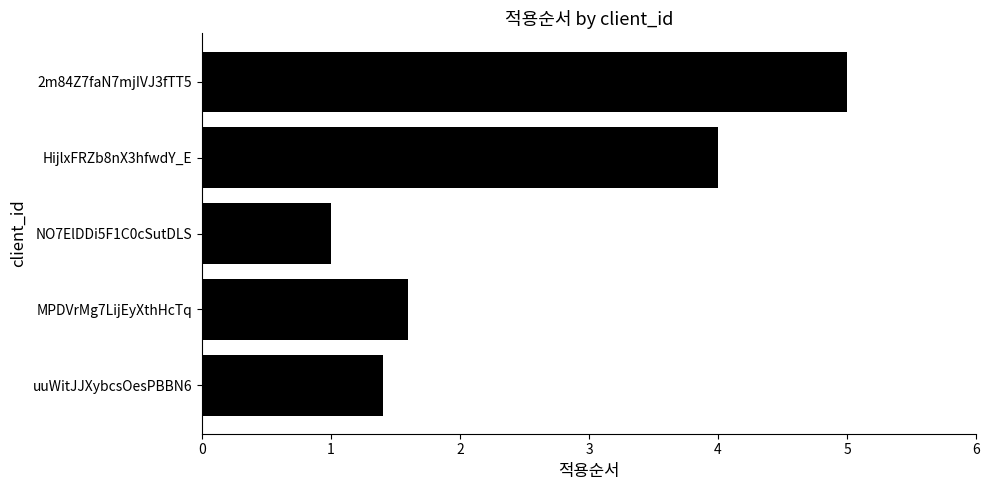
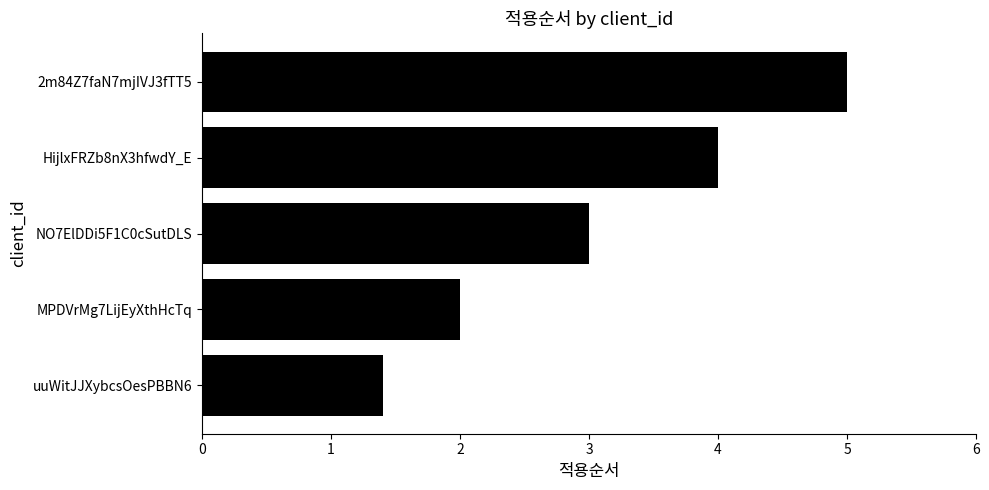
  {
    "2m84Z7faN7mjIVJ3fTT5": 5.0,
    "HijlxFRZb8nX3hfwdY_E": 4.0,
-   "NO7ElDDi5F1C0cSutDLS": 1,
-   "MPDVrMg7LijEyXthHcTq": 1.6,
+   "NO7ElDDi5F1C0cSutDLS": 3,
+   "MPDVrMg7LijEyXthHcTq": 2.0,
    "uuWitJJXybcsOesPBBN6": 1.4
  }
